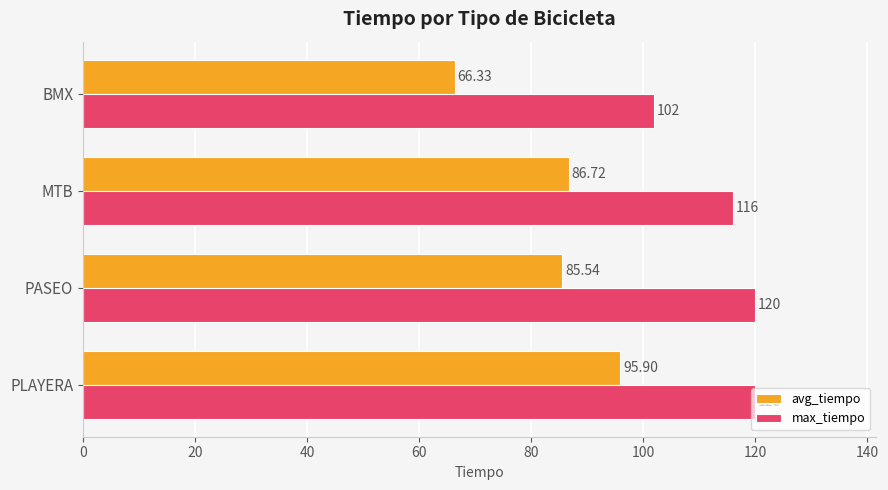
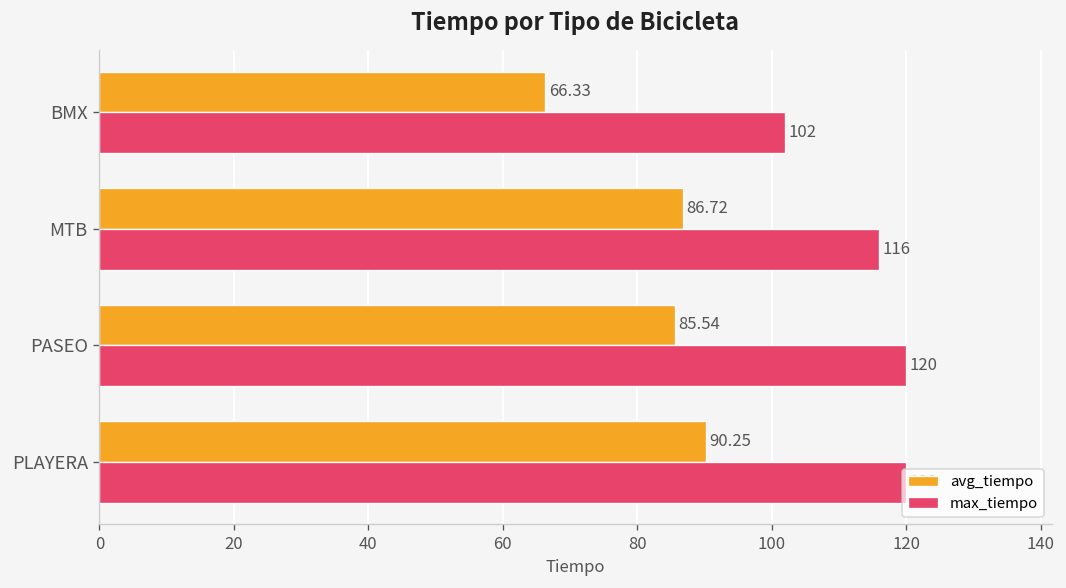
  {
    "avg_tiempo": {
      "BMX": 66.33,
      "MTB": 86.72,
      "PASEO": 85.54,
-     "PLAYERA": 95.90
+     "PLAYERA": 90.25
    },
    "max_tiempo": {
      "BMX": 102,
      "MTB": 116,
      "PASEO": 120
    }
  }
